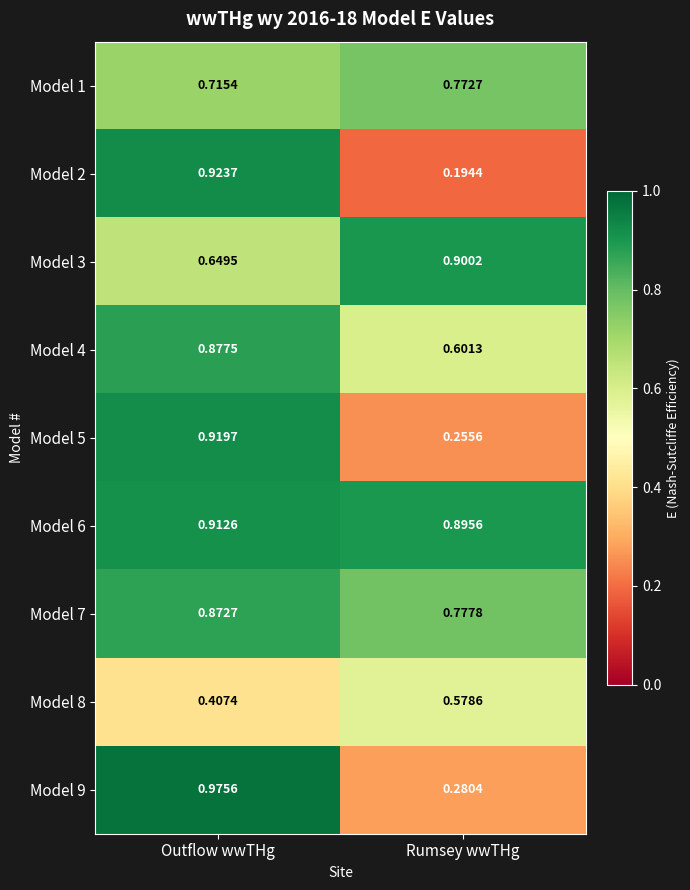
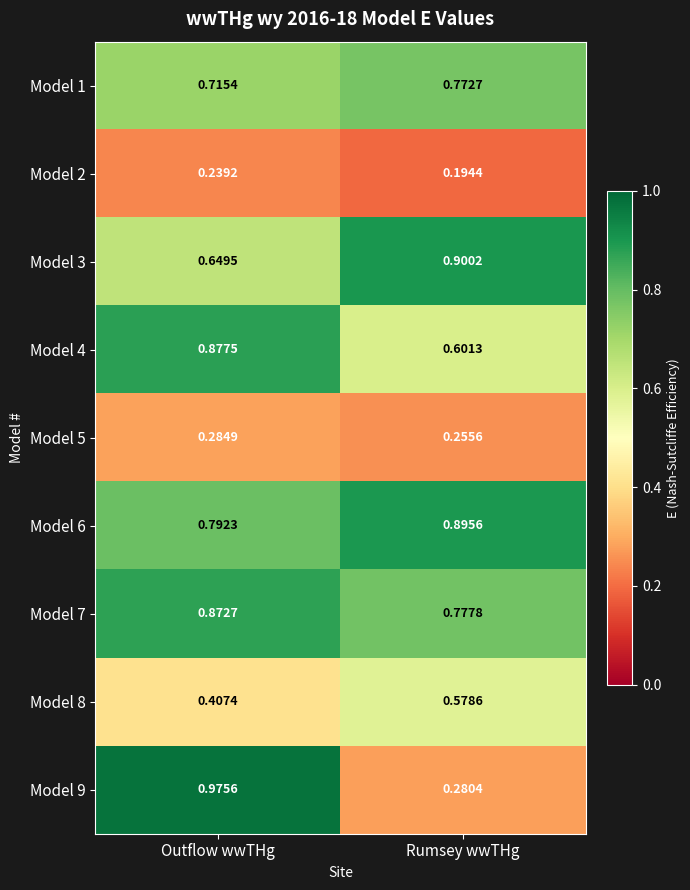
  {
    "Model 1": {
      "Outflow wwTHg": 0.7154,
      "Rumsey wwTHg": 0.7727
    },
    "Model 2": {
-     "Outflow wwTHg": 0.9237,
+     "Outflow wwTHg": 0.2392,
      "Rumsey wwTHg": 0.1944
    },
    "Model 3": {
      "Outflow wwTHg": 0.6495,
      "Rumsey wwTHg": 0.9002
    },
    "Model 4": {
      "Outflow wwTHg": 0.8775,
      "Rumsey wwTHg": 0.6013
    },
    "Model 5": {
-     "Outflow wwTHg": 0.9197,
+     "Outflow wwTHg": 0.2849,
      "Rumsey wwTHg": 0.2556
    },
    "Model 6": {
-     "Outflow wwTHg": 0.9126,
+     "Outflow wwTHg": 0.7923,
      "Rumsey wwTHg": 0.8956
    },
    "Model 7": {
      "Outflow wwTHg": 0.8727,
      "Rumsey wwTHg": 0.7778
    },
    "Model 8": {
      "Outflow wwTHg": 0.4074,
      "Rumsey wwTHg": 0.5786
    },
    "Model 9": {
      "Outflow wwTHg": 0.9756,
      "Rumsey wwTHg": 0.2804
    }
  }
